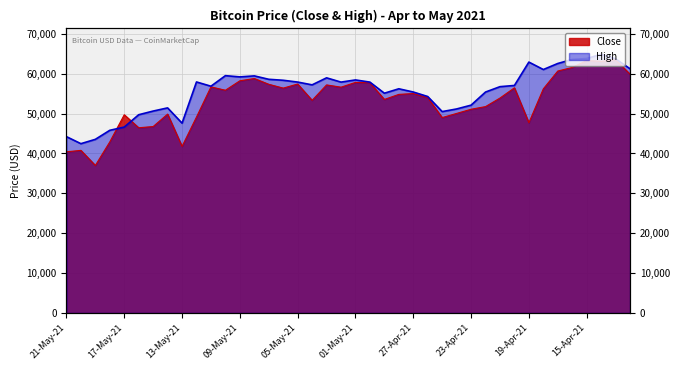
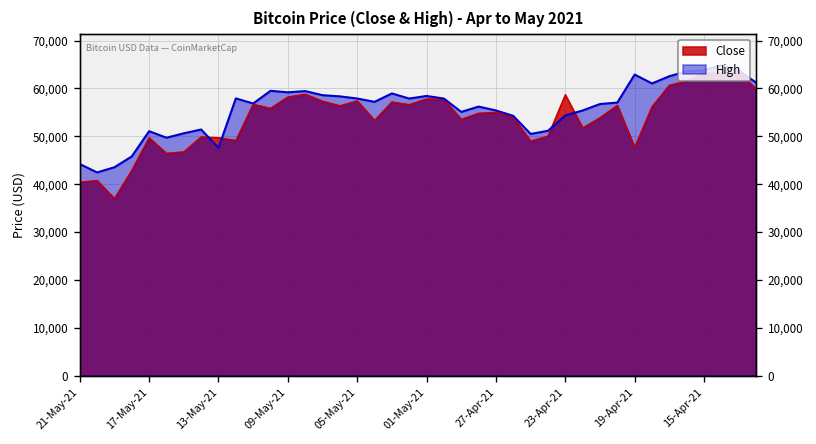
  {
    "Close": {
      "21-May-21": "40,000",
      "17-May-21": "50,000",
-     "13-May-21": "42,000",
+     "13-May-21": "50,000",
      "09-May-21": "58,000",
-     "23-Apr-21": "51,000",
+     "23-Apr-21": "59,000",
      "19-Apr-21": "48,000"
    },
    "High": {
      "21-May-21": "44,000",
-     "17-May-21": "47,000",
+     "17-May-21": "51,000",
      "13-May-21": "48,000",
      "09-May-21": "59,000",
-     "23-Apr-21": "52,000",
+     "23-Apr-21": "54,000",
      "19-Apr-21": "63,000"
    }
  }
